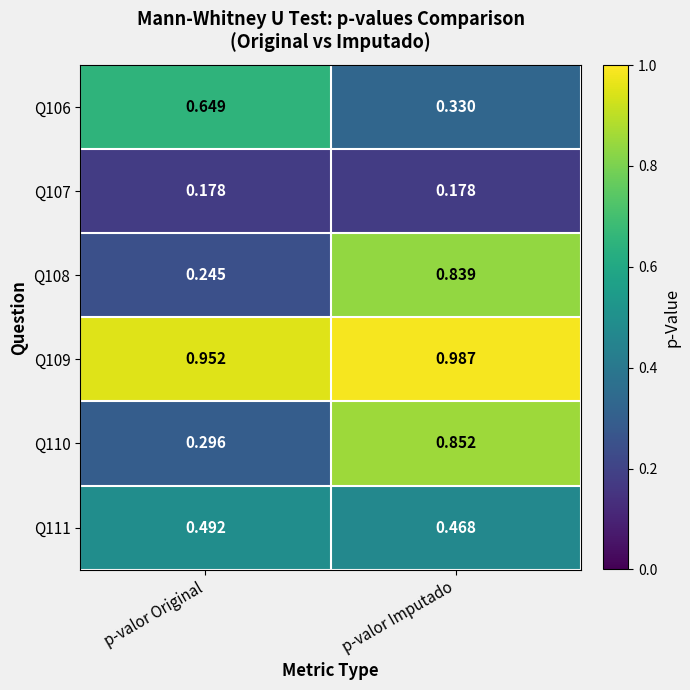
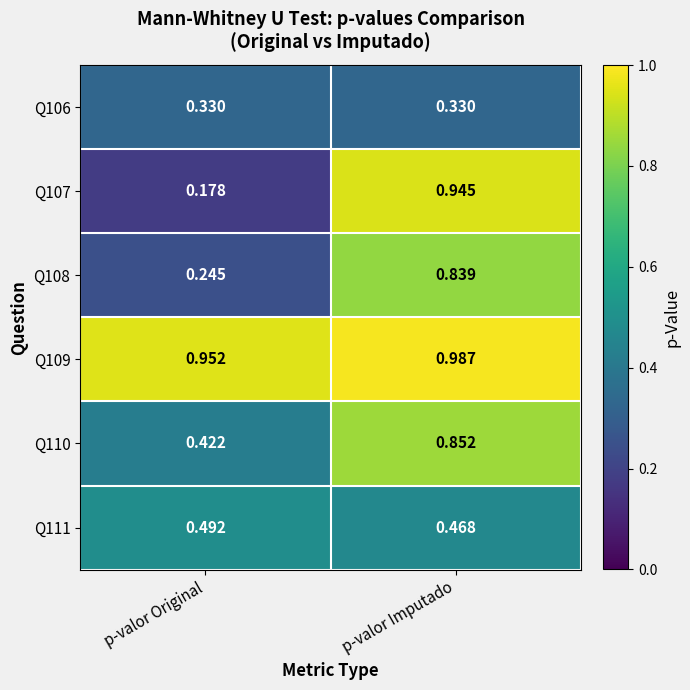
  {
    "Q106": {
-     "p-valor Original": 0.649,
+     "p-valor Original": 0.330,
      "p-valor Imputado": 0.330
    },
    "Q107": {
      "p-valor Original": 0.178,
-     "p-valor Imputado": 0.178
+     "p-valor Imputado": 0.945
    },
    "Q108": {
      "p-valor Original": 0.245,
      "p-valor Imputado": 0.839
    },
    "Q109": {
      "p-valor Original": 0.952,
      "p-valor Imputado": 0.987
    },
    "Q110": {
-     "p-valor Original": 0.296,
+     "p-valor Original": 0.422,
      "p-valor Imputado": 0.852
    },
    "Q111": {
      "p-valor Original": 0.492,
      "p-valor Imputado": 0.468
    }
  }
